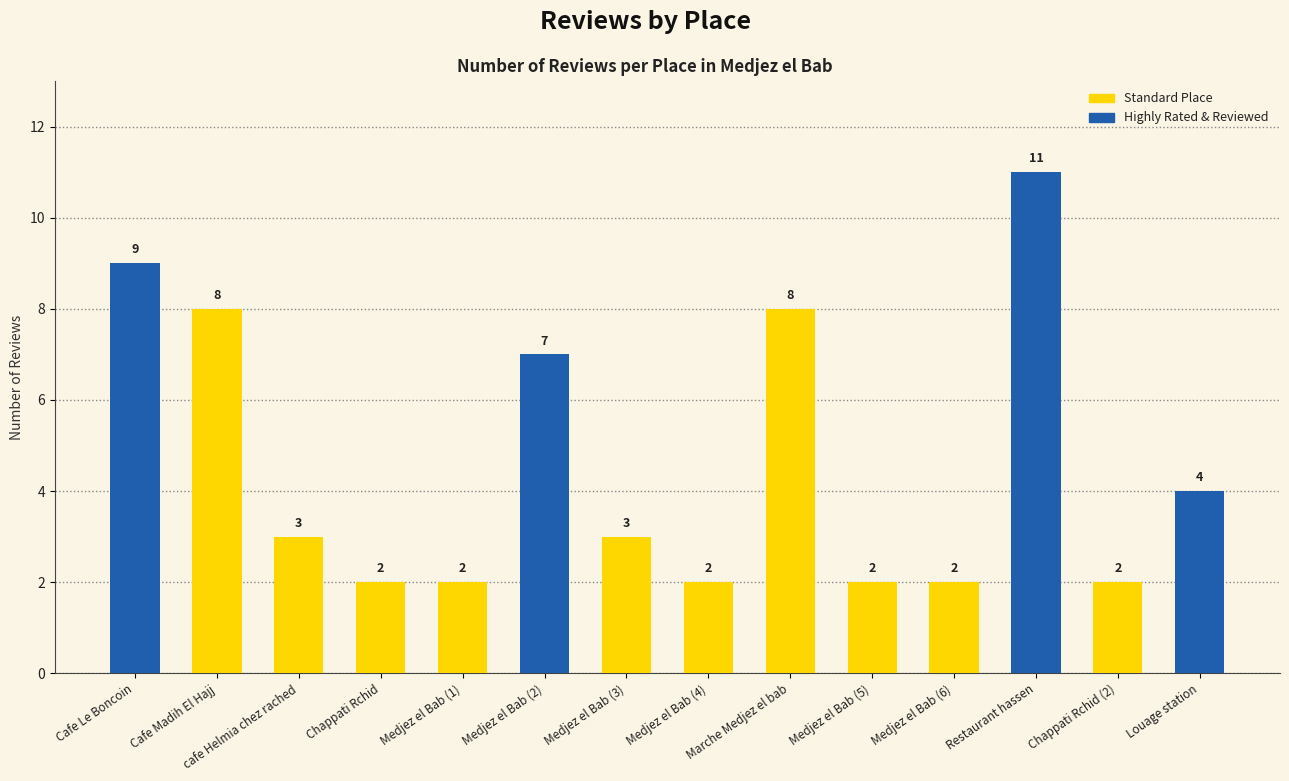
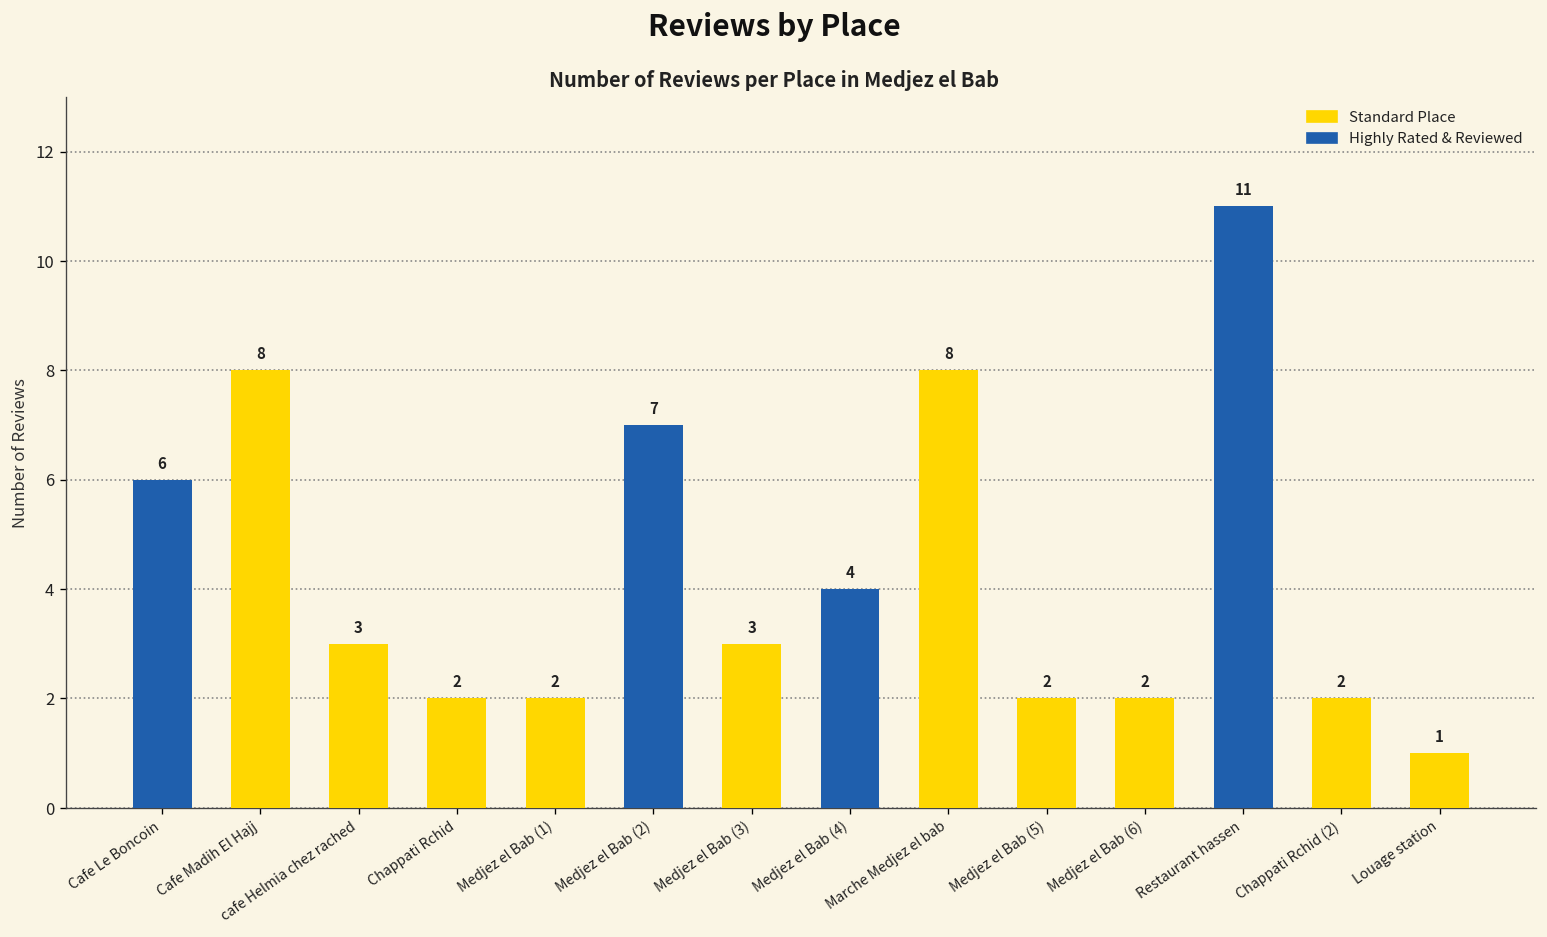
  {
-   "Cafe Le Boncoin": 9,
+   "Cafe Le Boncoin": 6,
    "Cafe Madih El Hajj": 8,
    "cafe Helmia chez rached": 3,
    "Chappati Rchid": 2,
    "Medjez el Bab (1)": 2,
    "Medjez el Bab (2)": 7,
    "Medjez el Bab (3)": 3,
-   "Medjez el Bab (4)": 2,
+   "Medjez el Bab (4)": 4,
    "Marche Medjez el bab": 8,
    "Medjez el Bab (5)": 2,
    "Medjez el Bab (6)": 2,
    "Restaurant hassen": 11,
    "Chappati Rchid (2)": 2,
-   "Louage station": 4
+   "Louage station": 1
  }
